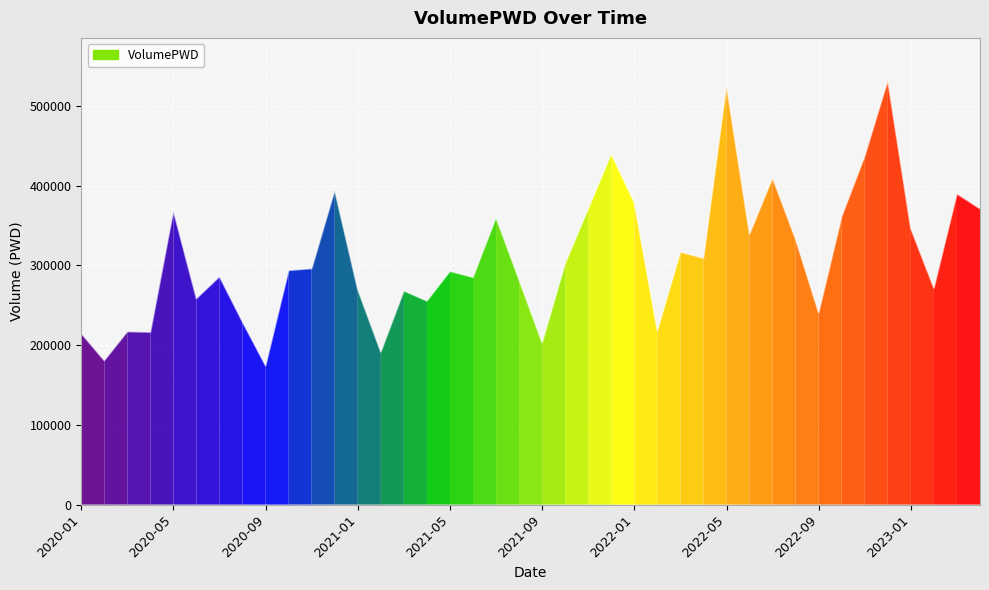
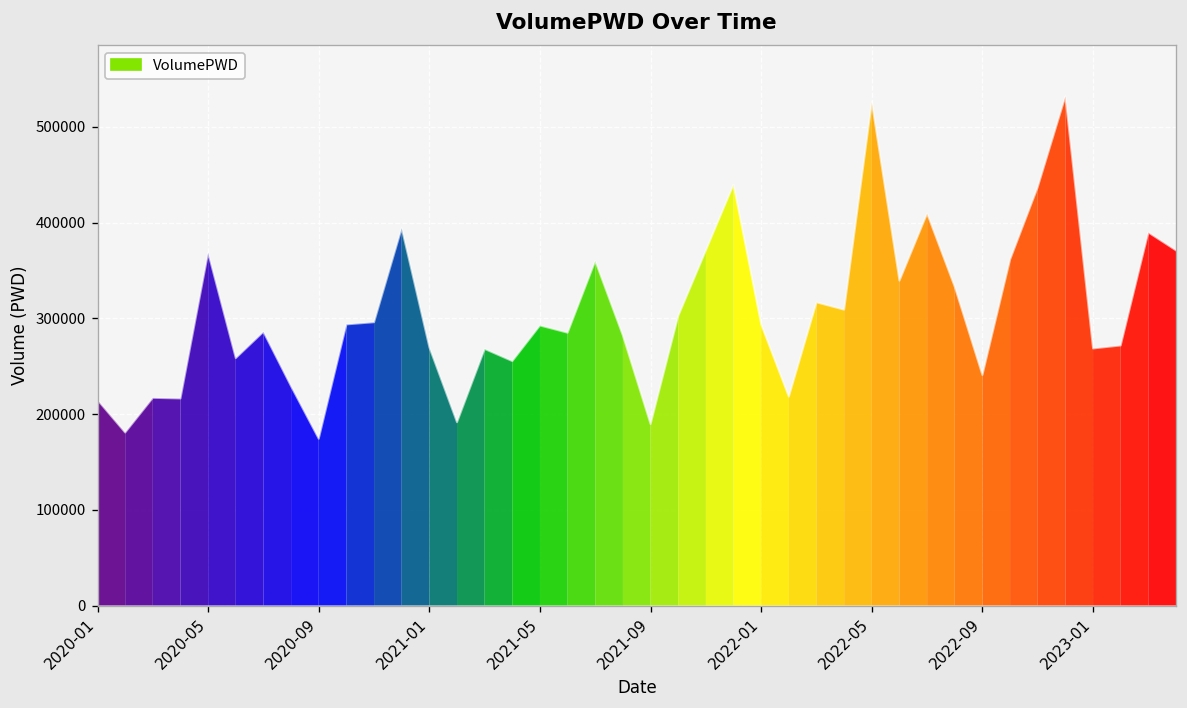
  {
    "2020-01": 210000,
    "2020-05": 370000,
    "2020-09": 170000,
    "2021-01": 270000,
    "2021-05": 290000,
-   "2021-09": 200000,
-   "2022-01": 380000,
+   "2021-09": 190000,
+   "2022-01": 290000,
    "2022-05": 530000,
    "2022-09": 240000,
-   "2023-01": 350000
+   "2023-01": 270000
  }
